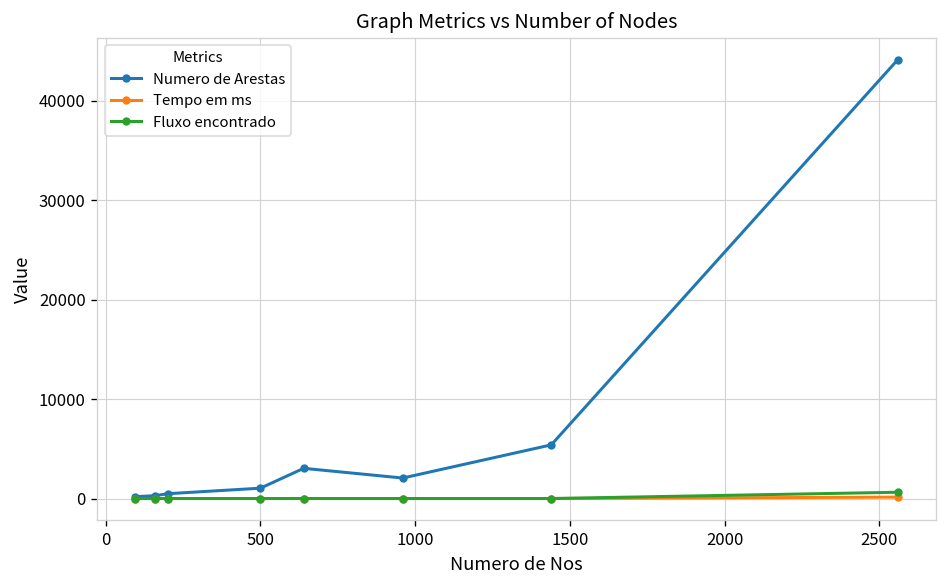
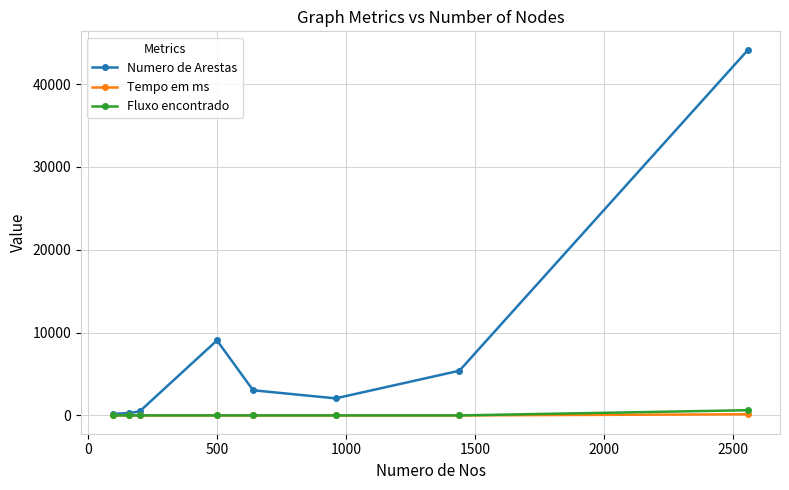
  {
    "Numero de Arestas": {
-     "500": 1000
+     "500": 9000
    }
  }
